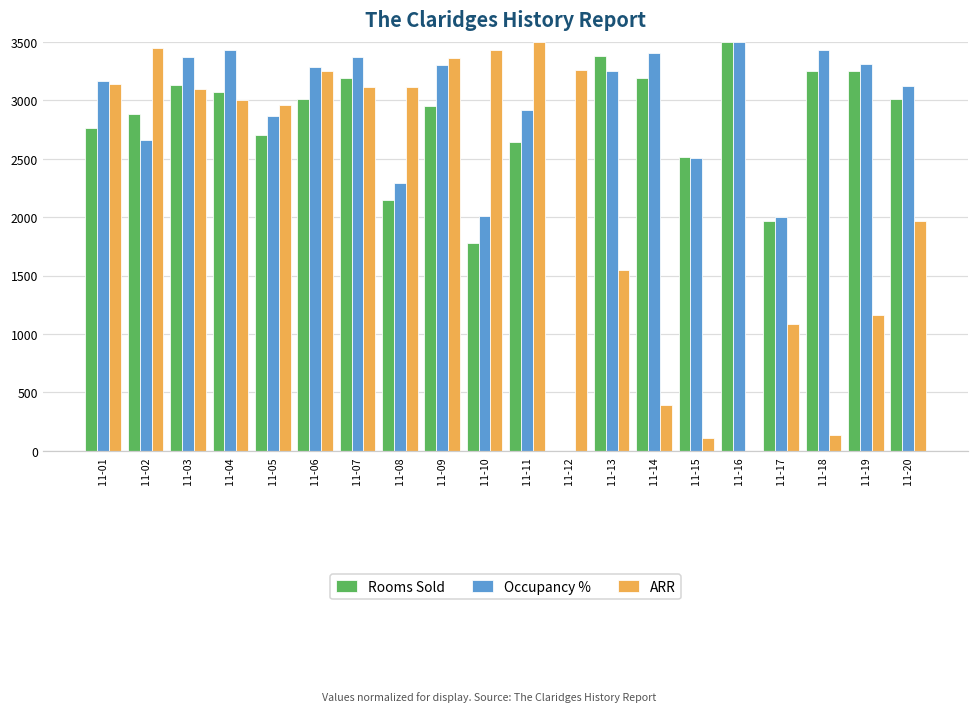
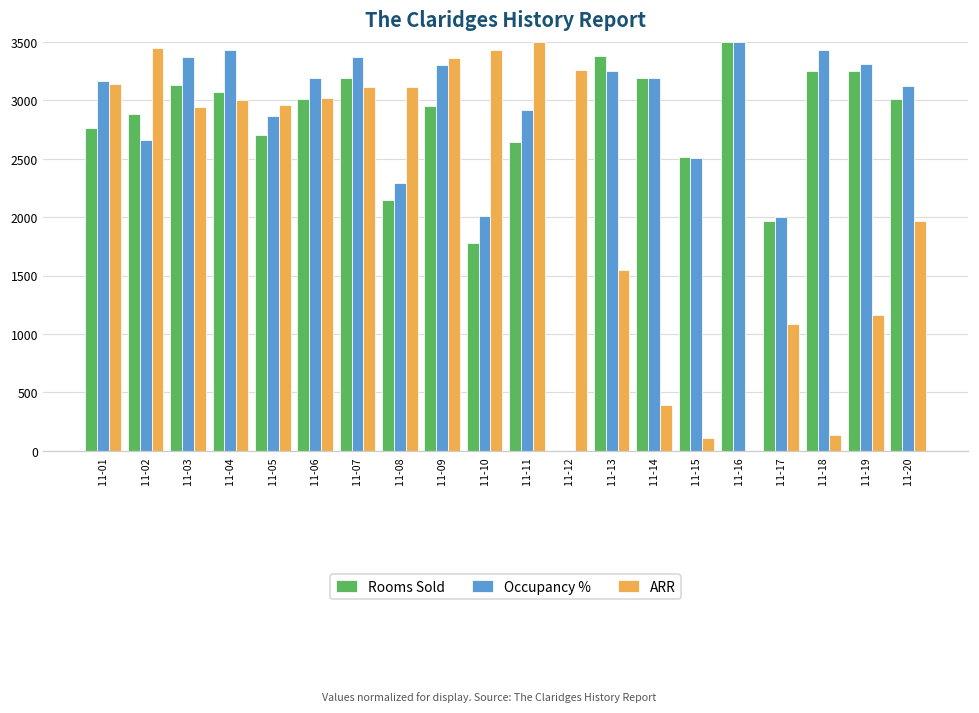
  {
    "Rooms Sold": {
      "11-01": 2760,
      "11-02": 2890,
      "11-03": 3130,
      "11-04": 3070,
      "11-05": 2700,
      "11-06": 3010,
      "11-07": 3190,
      "11-08": 2150,
      "11-09": 2950,
      "11-10": 1780,
      "11-11": 2640,
      "11-12": 0,
      "11-13": 3380,
      "11-14": 3190,
      "11-15": 2520,
      "11-16": 3500,
      "11-17": 1960,
      "11-18": 3250,
      "11-19": 3250,
      "11-20": 3010
    },
    "Occupancy %": {
      "11-01": 3170,
      "11-02": 2660,
      "11-03": 3370,
      "11-04": 3430,
      "11-05": 2860,
-     "11-06": 3290,
+     "11-06": 3190,
      "11-07": 3370,
      "11-08": 2290,
      "11-09": 3300,
      "11-10": 2010,
      "11-11": 2920,
      "11-12": 0,
      "11-13": 3250,
-     "11-14": 3400,
+     "11-14": 3190,
      "11-15": 2510,
      "11-16": 3500,
      "11-17": 2000,
      "11-18": 3430,
      "11-19": 3310,
      "11-20": 3120
    },
    "ARR": {
      "11-01": 3140,
      "11-02": 3450,
-     "11-03": 3100,
+     "11-03": 2940,
      "11-04": 3010,
      "11-05": 2960,
-     "11-06": 3250,
+     "11-06": 3020,
      "11-07": 3110,
      "11-08": 3110,
      "11-09": 3360,
      "11-10": 3430,
      "11-11": 3500,
      "11-12": 3260,
      "11-13": 1550,
      "11-14": 390,
      "11-15": 110,
      "11-16": 0,
      "11-17": 1080,
      "11-18": 140,
      "11-19": 1170,
      "11-20": 1970
    }
  }
